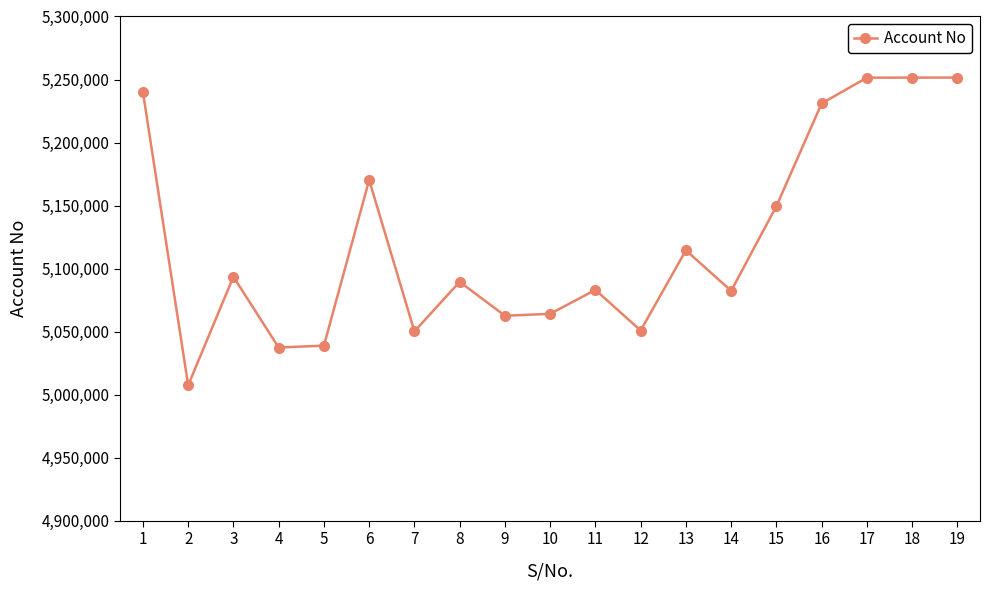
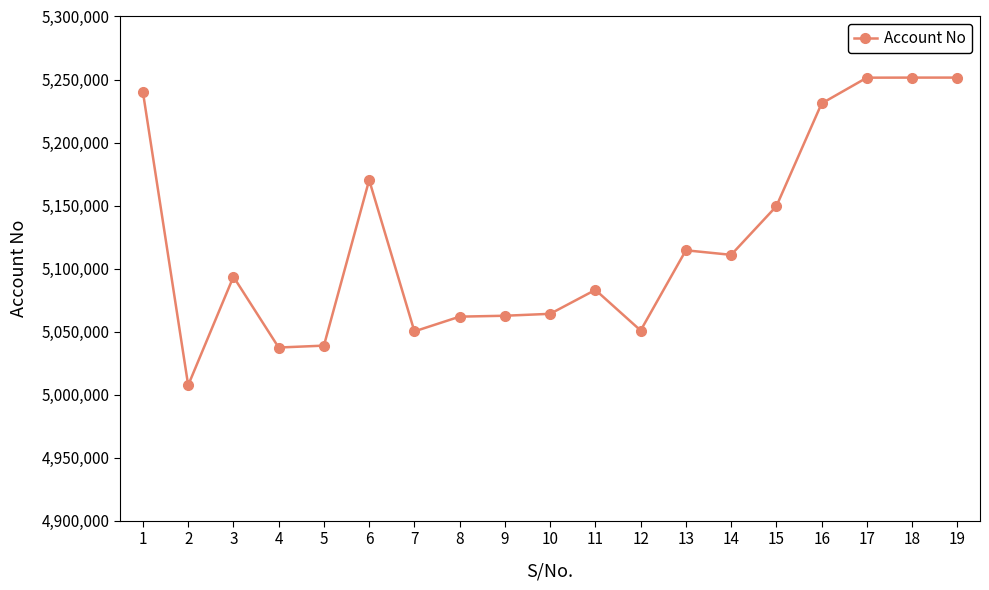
  {
    "1": "5,240,000",
    "2": "5,007,000",
    "3": "5,094,000",
    "4": "5,037,000",
    "5": "5,039,000",
    "6": "5,170,000",
    "7": "5,050,000",
-   "8": "5,090,000",
+   "8": "5,062,000",
    "9": "5,063,000",
    "10": "5,064,000",
    "11": "5,083,000",
    "12": "5,051,000",
    "13": "5,115,000",
-   "14": "5,082,000",
+   "14": "5,111,000",
    "15": "5,149,000",
    "16": "5,231,000",
    "17": "5,251,000",
    "18": "5,252,000",
    "19": "5,252,000"
  }
